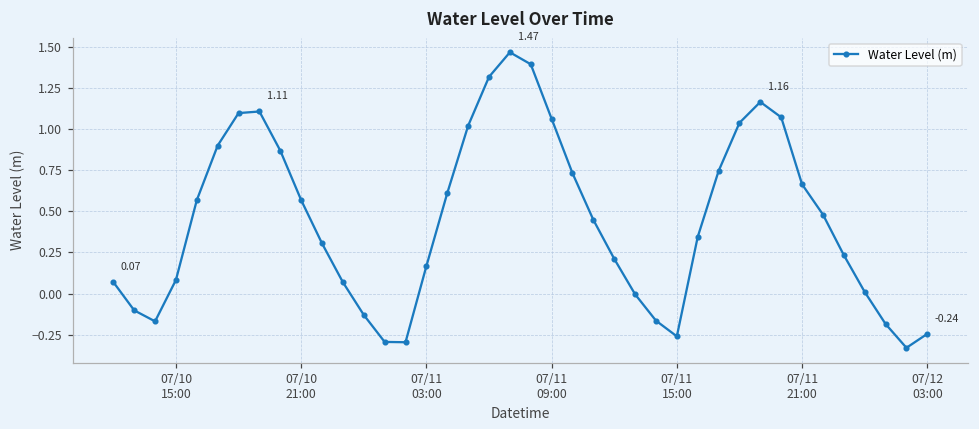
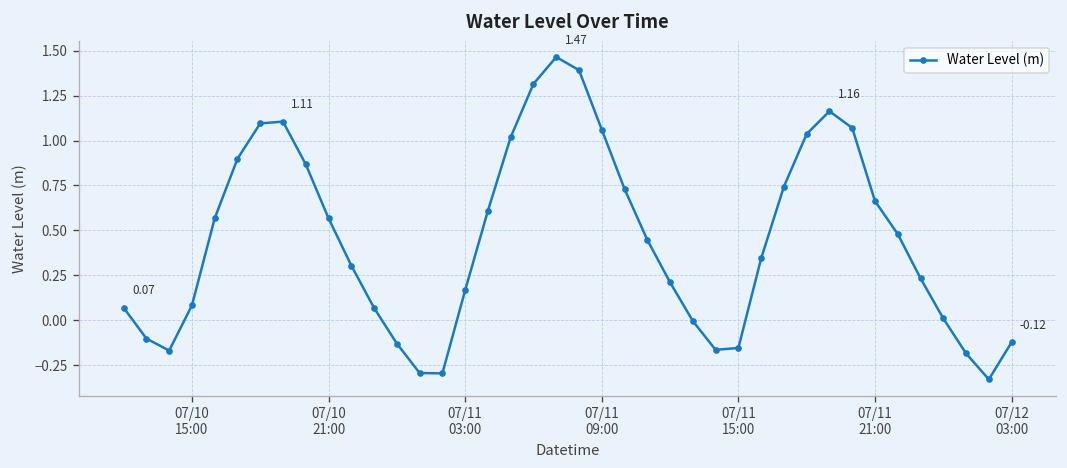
  {
-   "07/11 15:00": -0.26,
-   "07/12 03:00": -0.24
+   "07/11 15:00": -0.15,
+   "07/12 03:00": -0.12
  }
